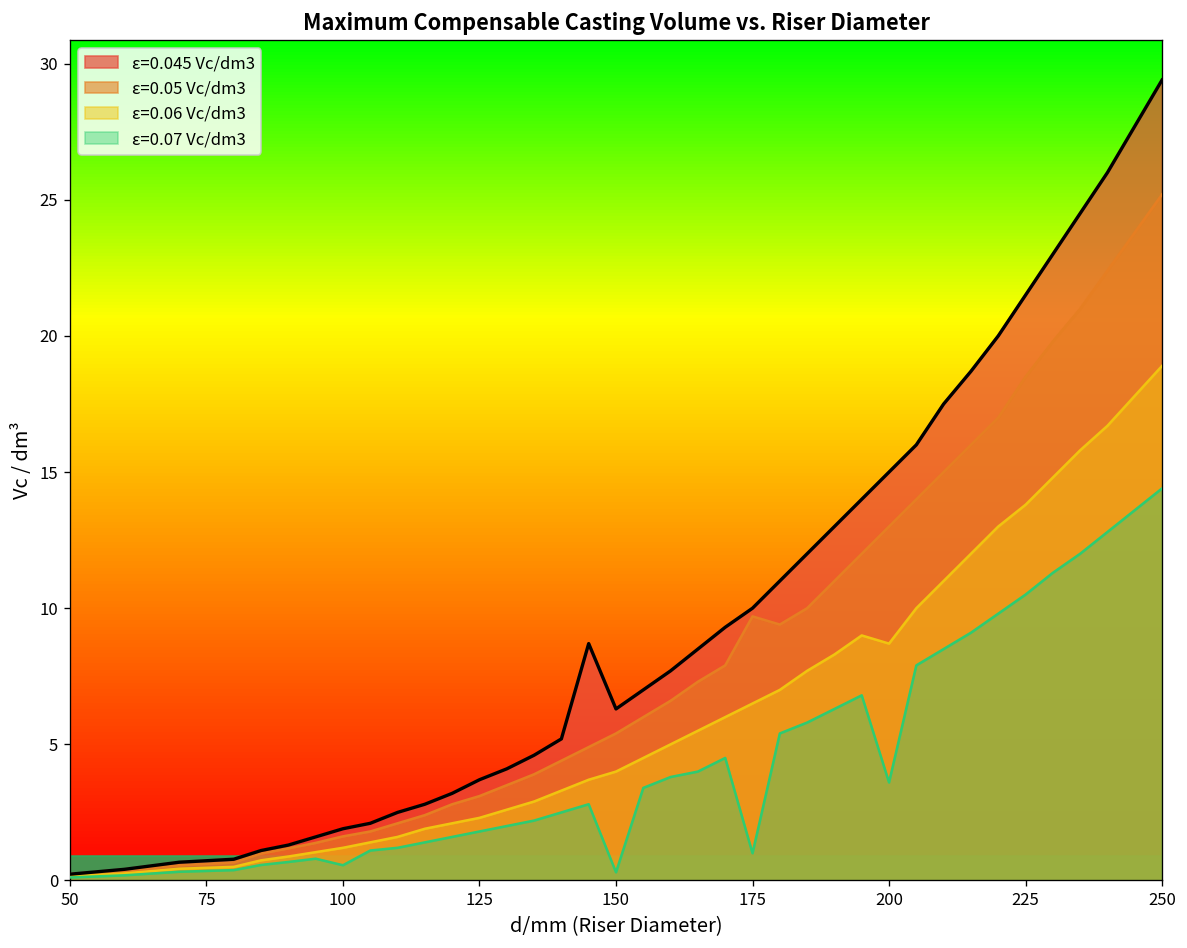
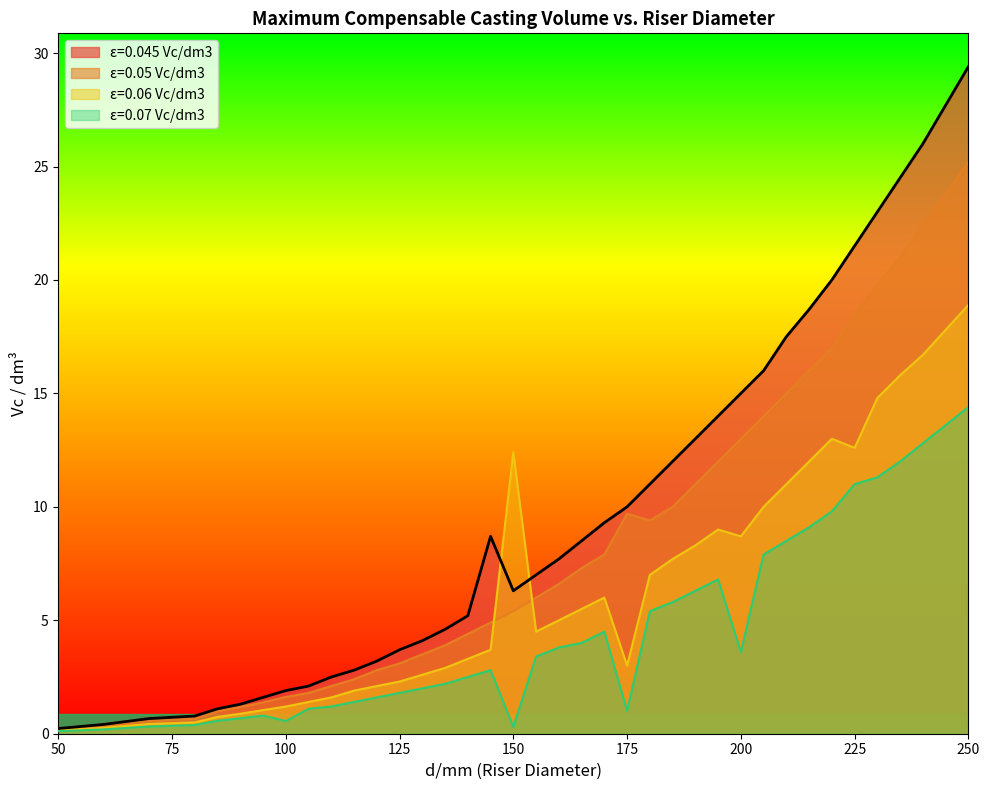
  {
    "ε=0.06 Vc/dm3": {
      "100": 1.2,
      "125": 2.3,
-     "150": 4.0,
-     "175": 6.5,
+     "150": 12.4,
+     "175": 3.0,
      "200": 8.7,
-     "225": 13.8,
+     "225": 12.6,
      "250": 18.9
    },
    "ε=0.07 Vc/dm3": {
      "125": 1.8,
      "175": 1.0,
      "200": 3.6,
-     "225": 10.5,
+     "225": 11.0,
      "250": 14.4
    }
  }
